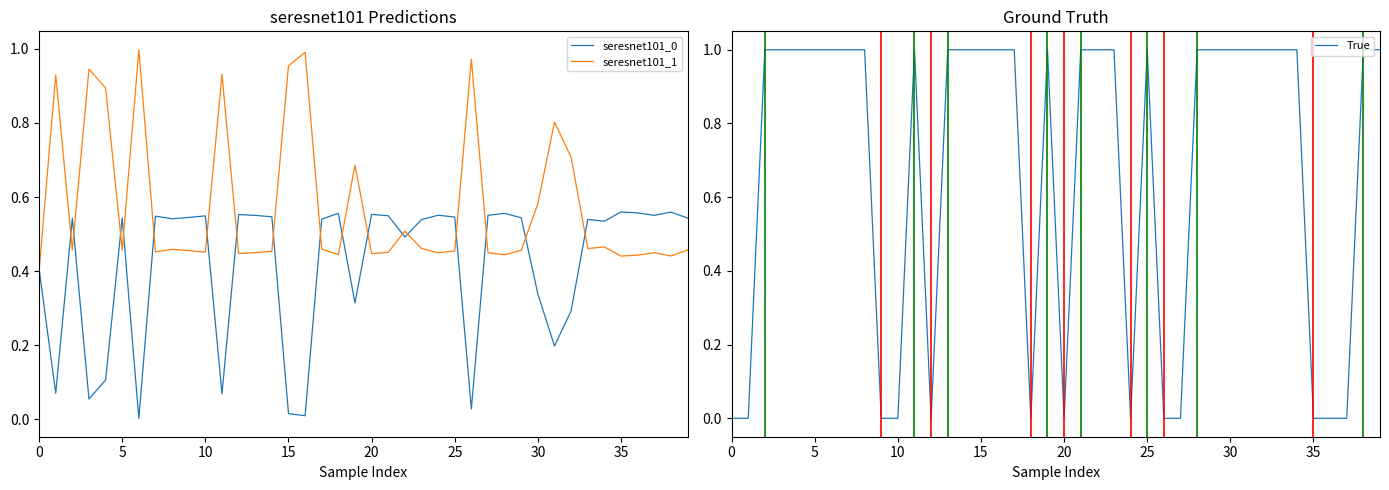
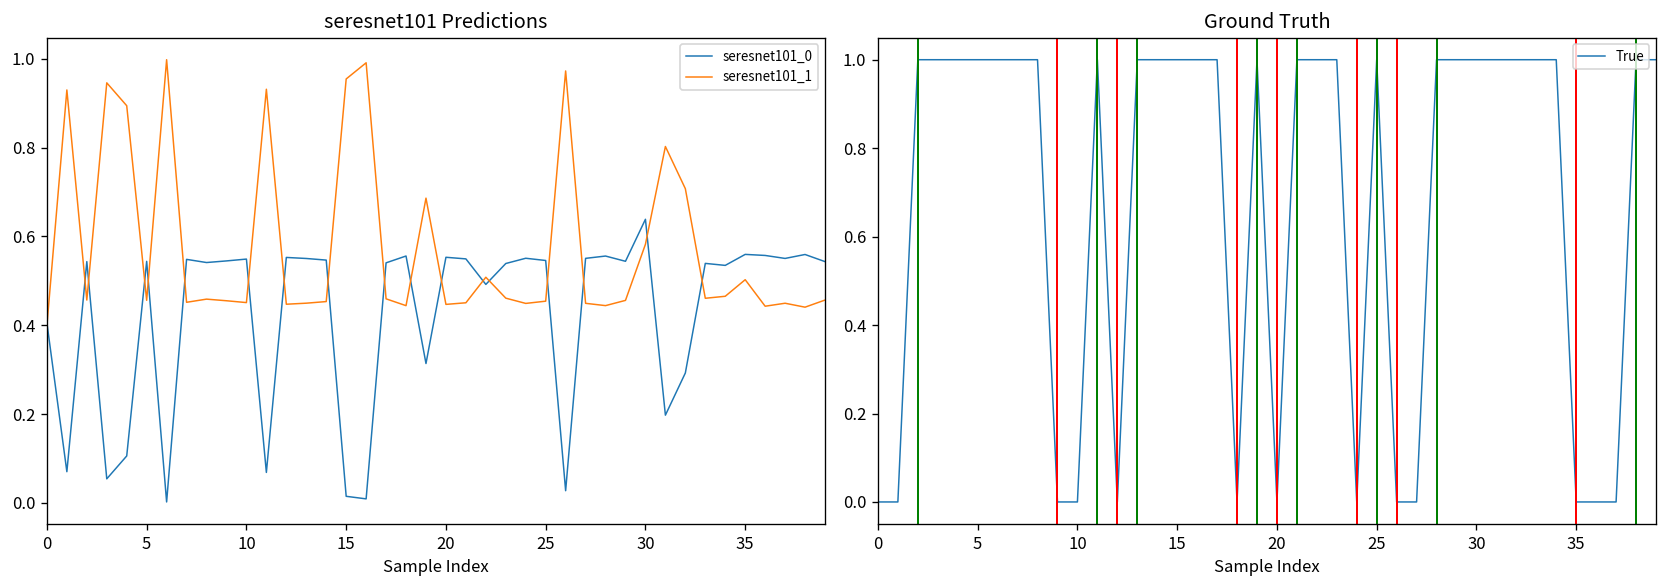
  {
    "seresnet101 Predictions": {
      "seresnet101_0": {
        "5": 0.54,
        "10": 0.55,
        "15": 0.02,
        "20": 0.55,
        "25": 0.55,
-       "30": 0.34,
+       "30": 0.64,
        "35": 0.56
      },
      "seresnet101_1": {
        "5": 0.46,
        "10": 0.45,
        "15": 0.95,
        "20": 0.45,
        "25": 0.45,
        "30": 0.58,
-       "35": 0.44
+       "35": 0.50
      }
    },
    "Ground Truth": {
      "0": 0.00,
      "5": 1.00,
      "10": 0.00,
      "15": 1.00,
      "20": 0.00,
      "25": 1.00,
      "30": 1.00,
      "35": 0.00
    }
  }
